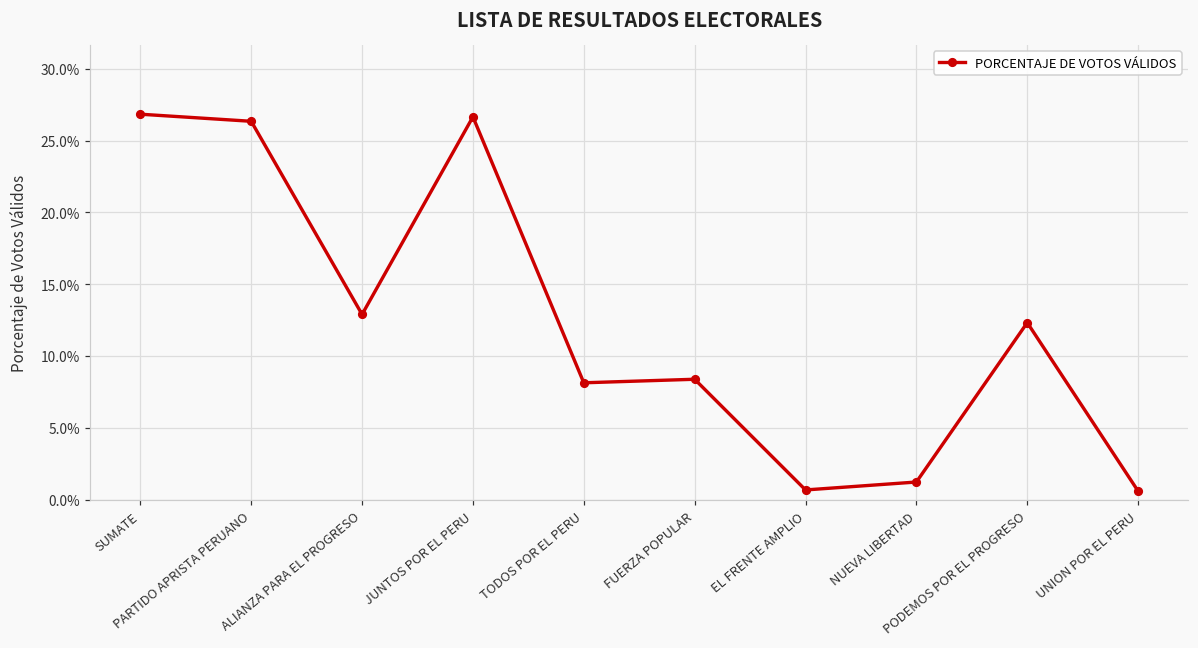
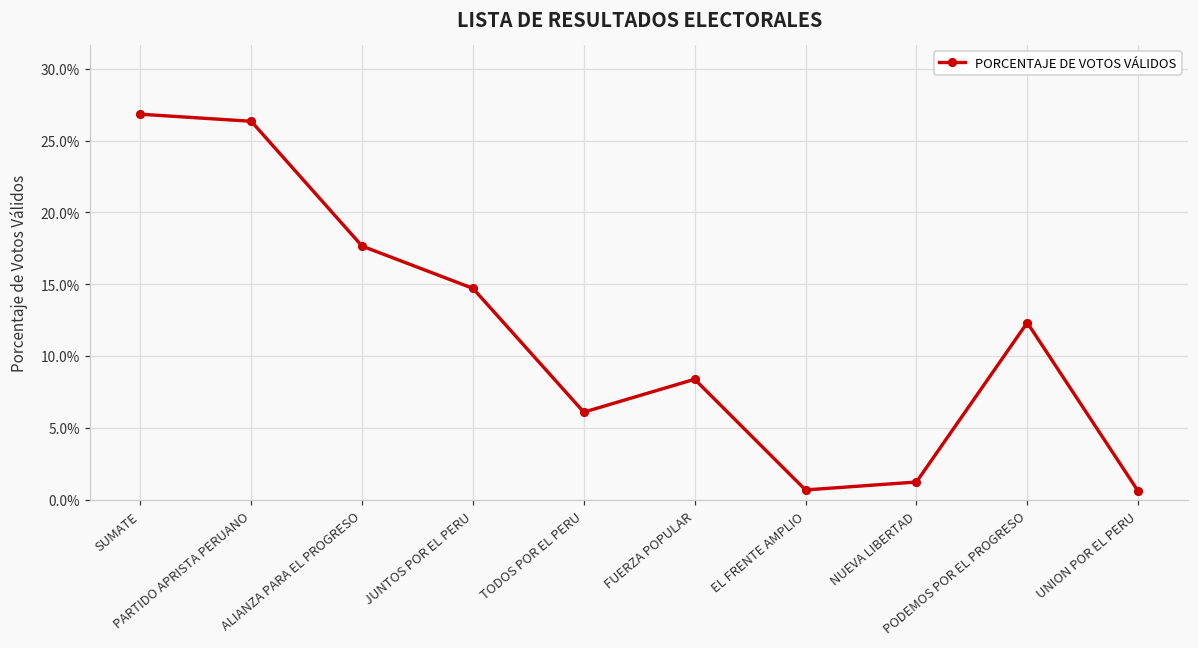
  {
    "SUMATE": "26.8%",
    "PARTIDO APRISTA PERUANO": "26.3%",
-   "ALIANZA PARA EL PROGRESO": "12.9%",
-   "JUNTOS POR EL PERU": "26.7%",
-   "TODOS POR EL PERU": "8.1%",
+   "ALIANZA PARA EL PROGRESO": "17.7%",
+   "JUNTOS POR EL PERU": "14.7%",
+   "TODOS POR EL PERU": "6.1%",
    "FUERZA POPULAR": "8.4%",
    "EL FRENTE AMPLIO": "0.7%",
    "NUEVA LIBERTAD": "1.2%",
    "PODEMOS POR EL PROGRESO": "12.3%",
    "UNION POR EL PERU": "0.6%"
  }
